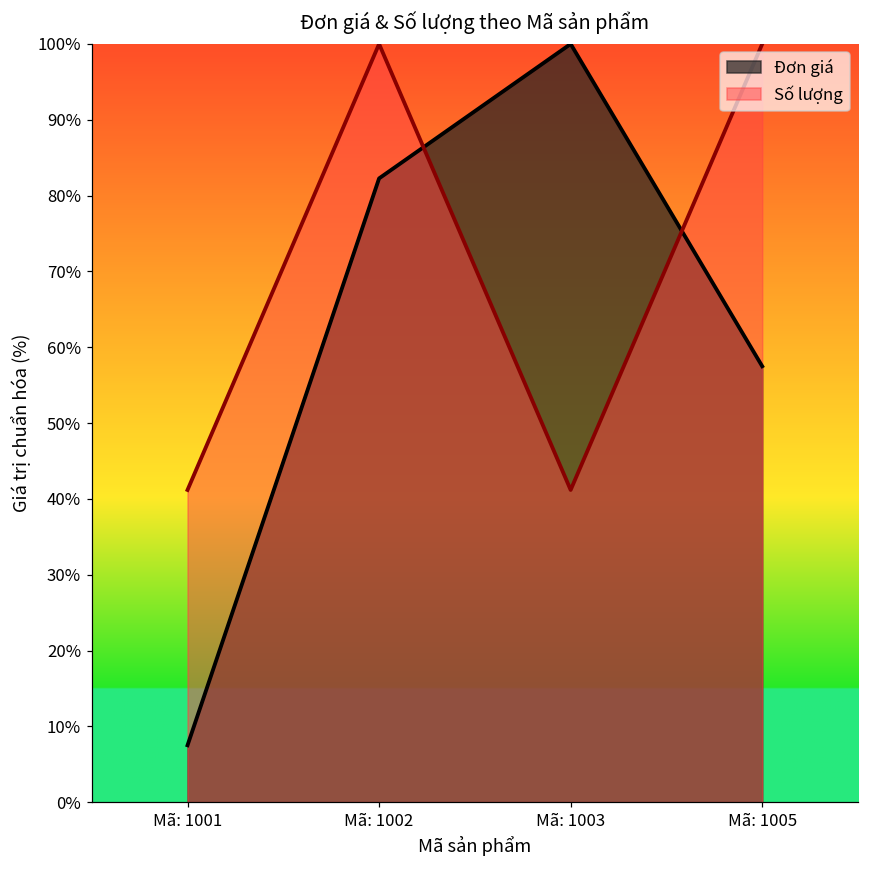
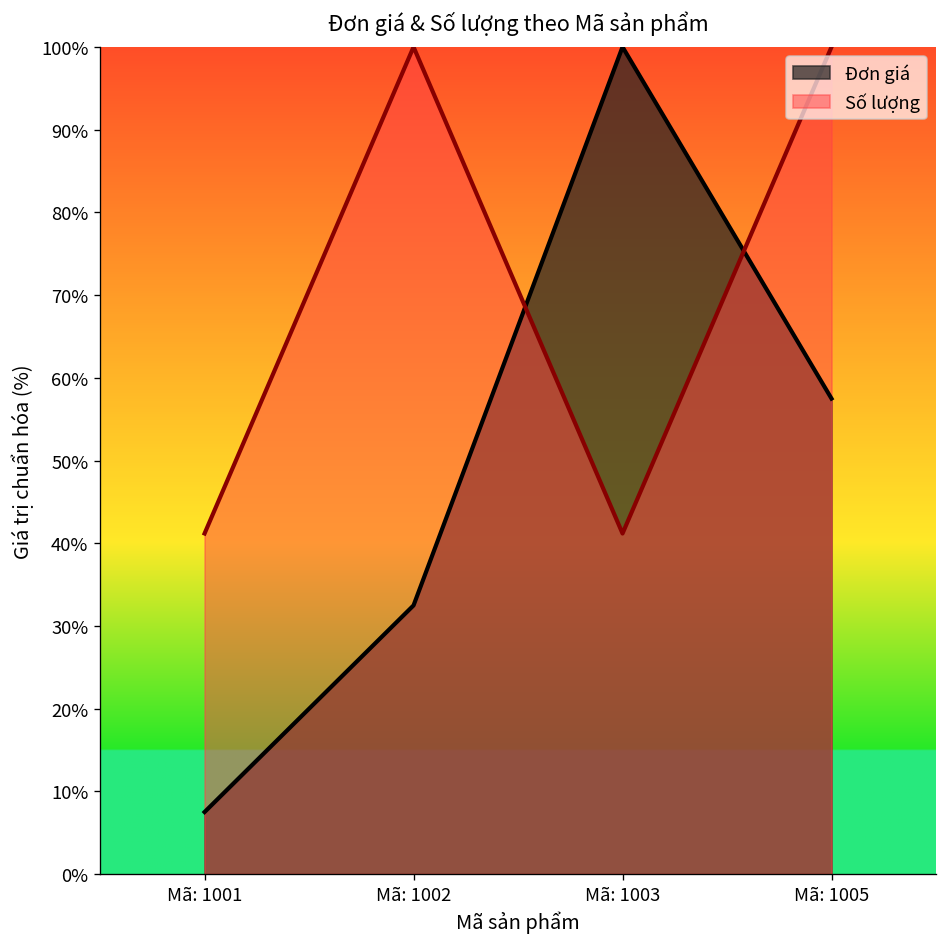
  {
    "Đơn giá": {
      "Mã: 1001": "7%",
-     "Mã: 1002": "82%",
+     "Mã: 1002": "32%",
      "Mã: 1003": "100%",
      "Mã: 1005": "57%"
    },
    "Số lượng": {
      "Mã: 1001": "41%",
      "Mã: 1002": "100%",
      "Mã: 1003": "41%",
      "Mã: 1005": "100%"
    }
  }
